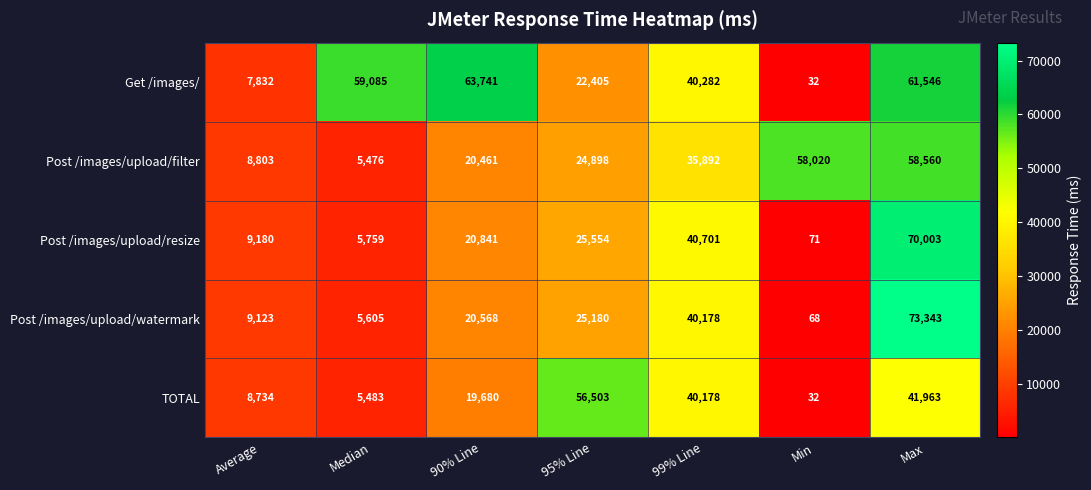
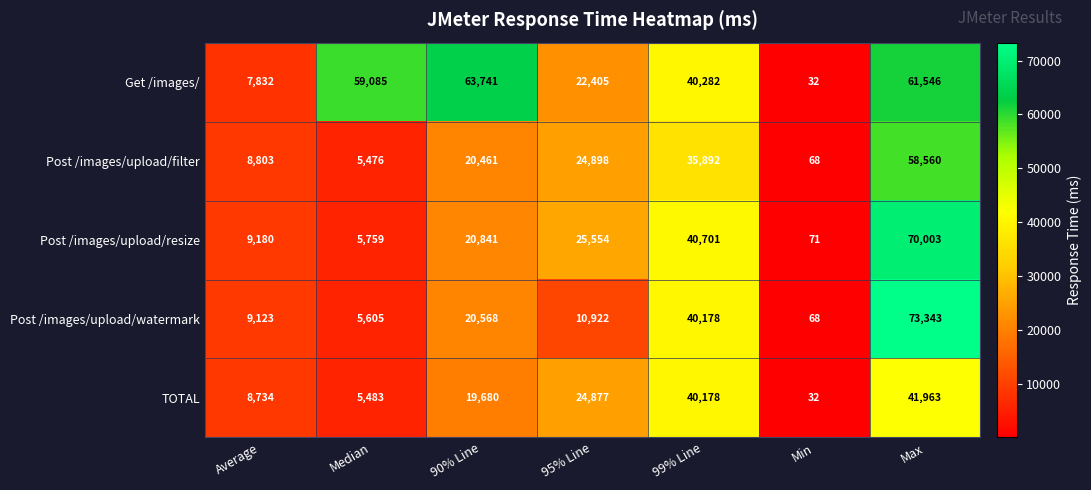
  {
    "Get /images/": {
      "Average": "7,832",
      "Median": "59,085",
      "90% Line": "63,741",
      "95% Line": "22,405",
      "99% Line": "40,282",
      "Min": "32",
      "Max": "61,546"
    },
    "Post /images/upload/filter": {
      "Average": "8,803",
      "Median": "5,476",
      "90% Line": "20,461",
      "95% Line": "24,898",
      "99% Line": "35,892",
-     "Min": "58,020",
+     "Min": "68",
      "Max": "58,560"
    },
    "Post /images/upload/resize": {
      "Average": "9,180",
      "Median": "5,759",
      "90% Line": "20,841",
      "95% Line": "25,554",
      "99% Line": "40,701",
      "Min": "71",
      "Max": "70,003"
    },
    "Post /images/upload/watermark": {
      "Average": "9,123",
      "Median": "5,605",
      "90% Line": "20,568",
-     "95% Line": "25,180",
+     "95% Line": "10,922",
      "99% Line": "40,178",
      "Min": "68",
      "Max": "73,343"
    },
    "TOTAL": {
      "Average": "8,734",
      "Median": "5,483",
      "90% Line": "19,680",
-     "95% Line": "56,503",
+     "95% Line": "24,877",
      "99% Line": "40,178",
      "Min": "32",
      "Max": "41,963"
    }
  }
